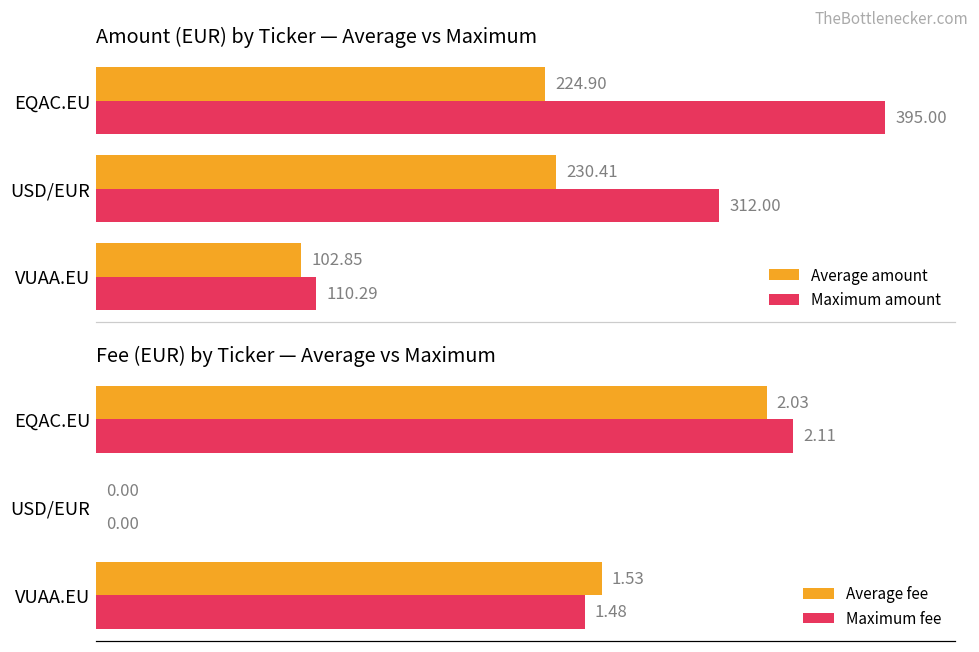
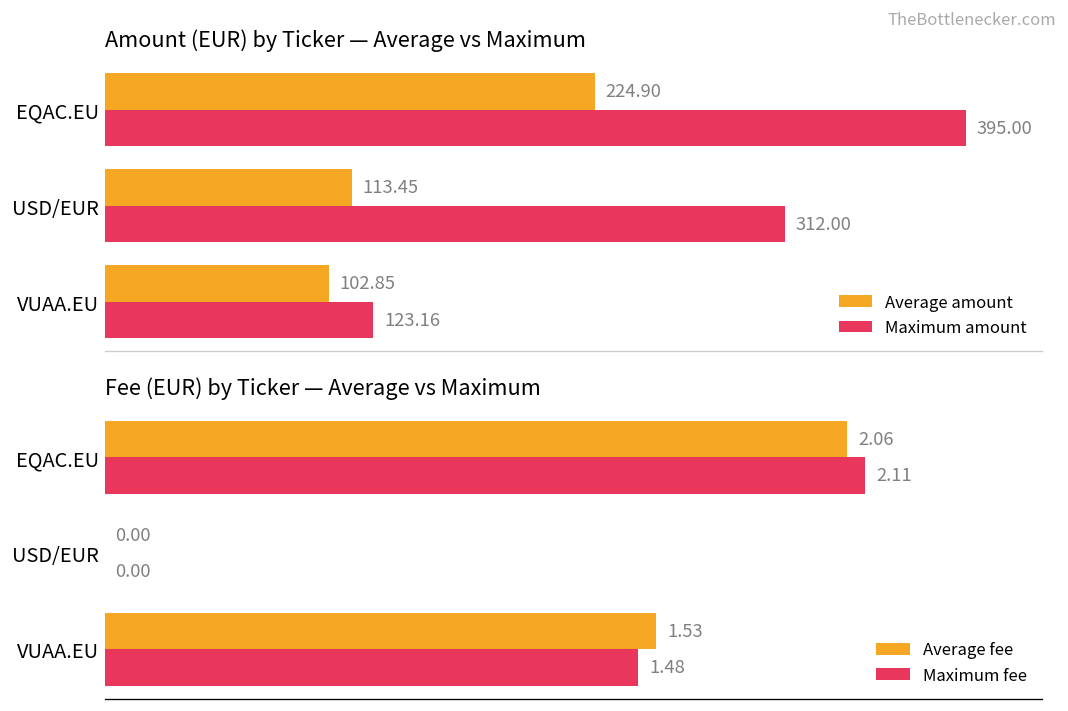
  {
    "Amount (EUR) by Ticker — Average vs Maximum": {
      "Average amount": {
        "EQAC.EU": 224.90,
-       "USD/EUR": 230.41,
+       "USD/EUR": 113.45,
        "VUAA.EU": 102.85
      },
      "Maximum amount": {
        "EQAC.EU": 395.00,
        "USD/EUR": 312.00,
-       "VUAA.EU": 110.29
+       "VUAA.EU": 123.16
      }
    },
    "Fee (EUR) by Ticker — Average vs Maximum": {
      "Average fee": {
-       "EQAC.EU": 2.03,
+       "EQAC.EU": 2.06,
        "USD/EUR": 0.00,
        "VUAA.EU": 1.53
      },
      "Maximum fee": {
        "EQAC.EU": 2.11,
        "USD/EUR": 0.00,
        "VUAA.EU": 1.48
      }
    }
  }
